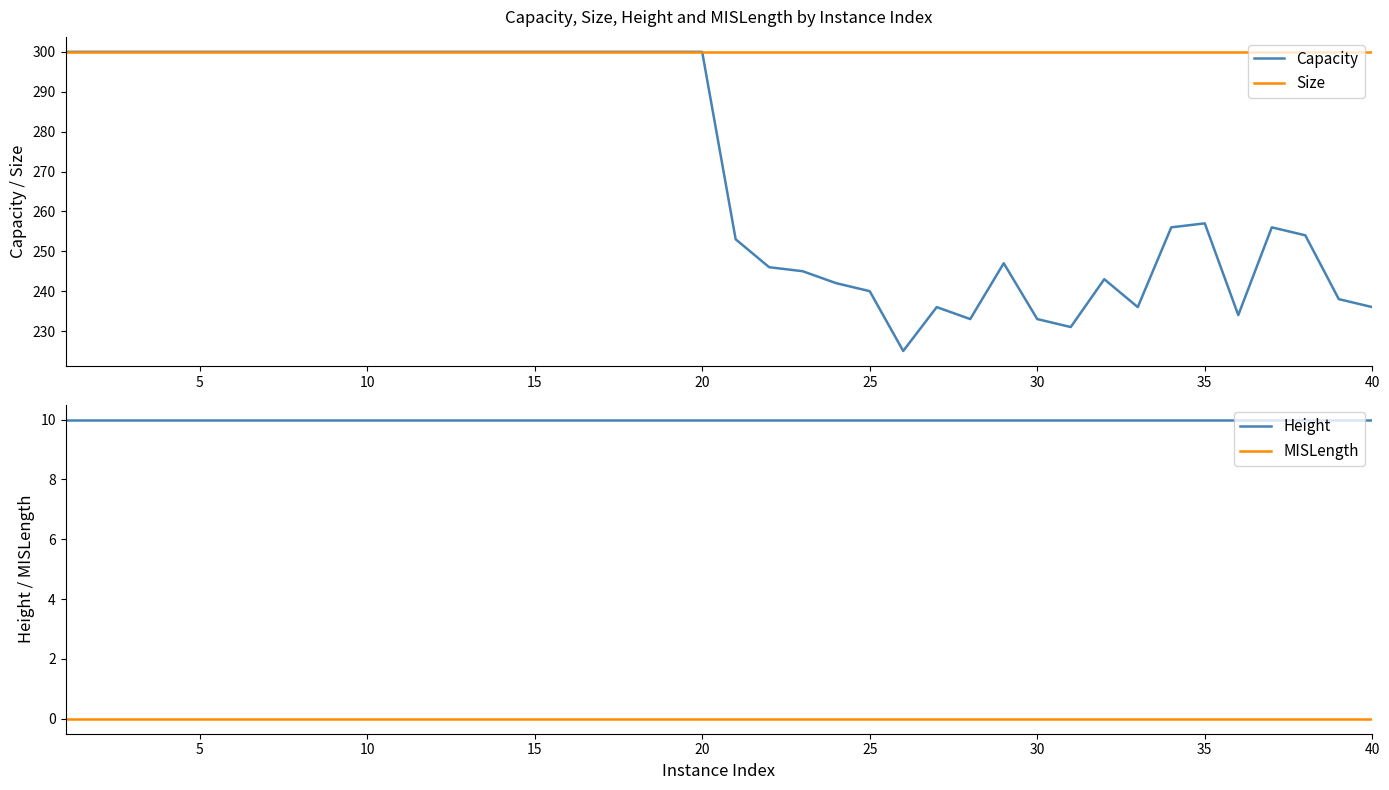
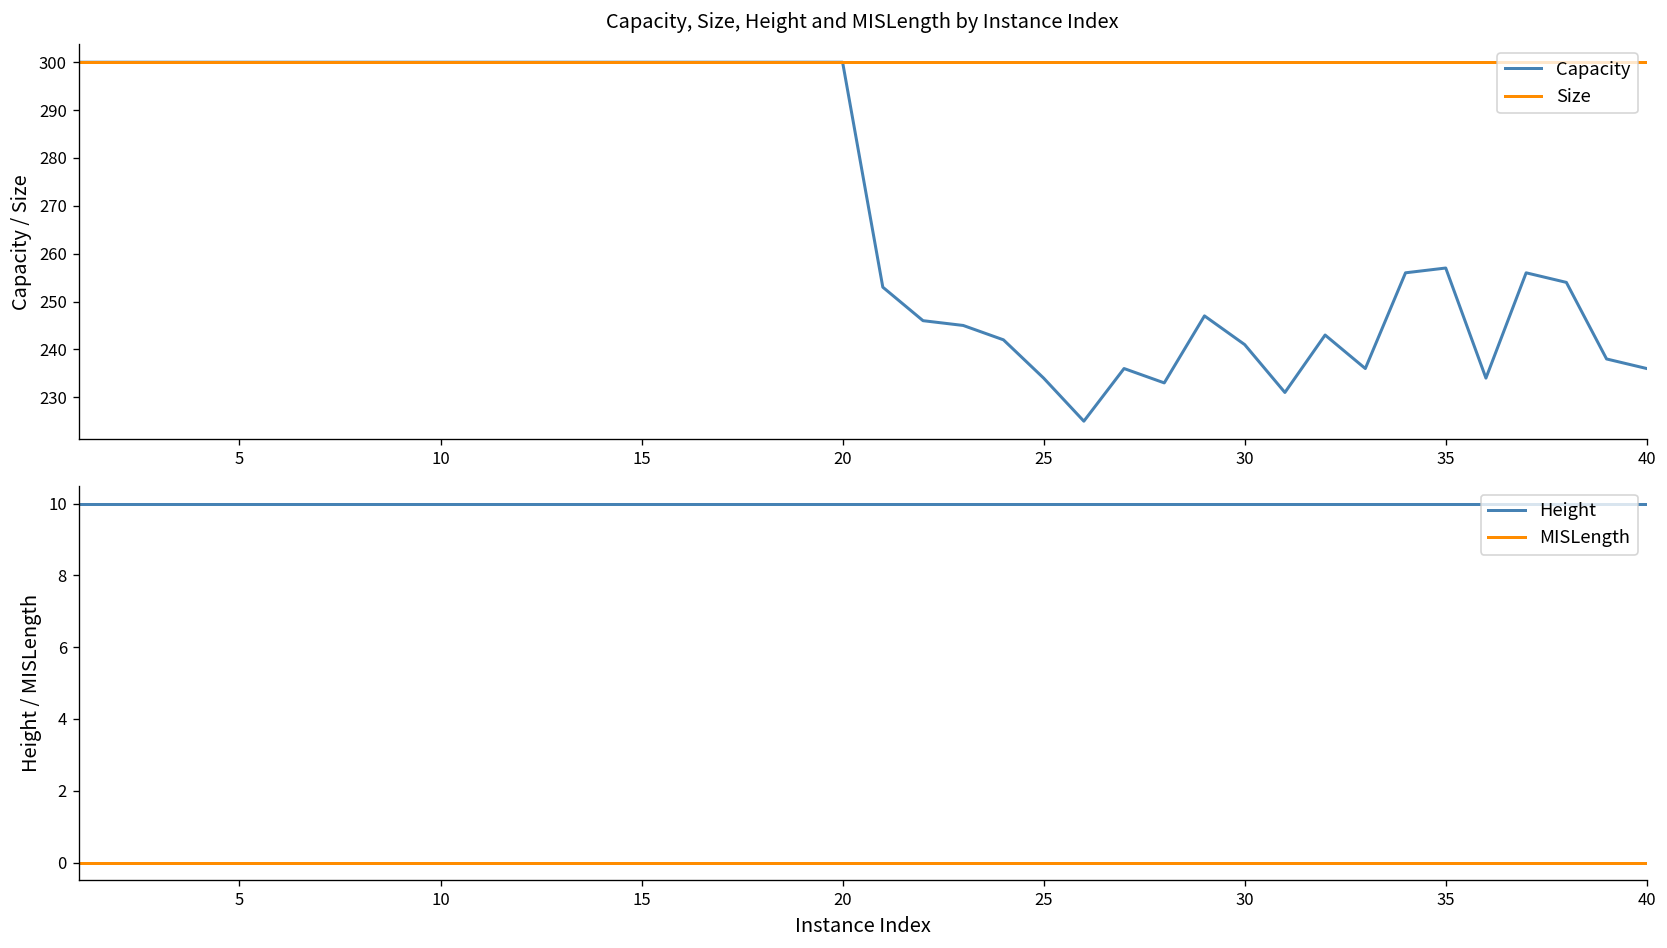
  {
    "Capacity, Size, Height and MISLength by Instance Index": {
      "Capacity": {
-       "25": 240,
-       "30": 233,
+       "25": 234,
+       "30": 241,
        "35": 257,
        "40": 236
      },
      "Size": {
        "25": 300,
        "30": 300,
        "35": 300,
        "40": 300
      }
    }
  }
